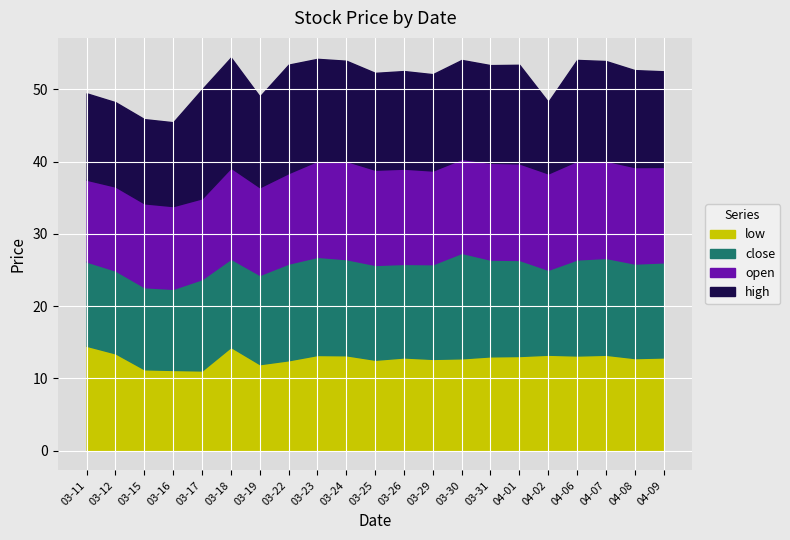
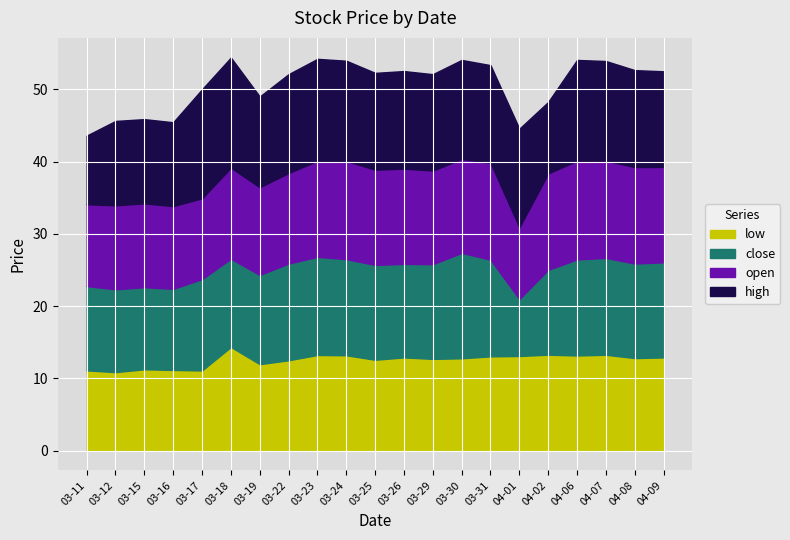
  {
    "low": {
-     "03-11": 15,
-     "03-12": 13
+     "03-11": 11,
+     "03-12": 11
    },
    "close": {
-     "04-01": 13
+     "04-01": 8
    },
    "open": {
-     "04-01": 13
+     "04-01": 10
    },
    "high": {
-     "03-11": 12,
+     "03-11": 10,
      "03-12": 12,
      "03-15": 12,
      "03-16": 12,
      "03-17": 15,
      "03-18": 15,
      "03-19": 13,
-     "03-22": 15,
+     "03-22": 14,
      "03-23": 14,
      "03-24": 14,
      "03-25": 13,
      "03-26": 14,
      "03-29": 13,
      "03-30": 14,
      "03-31": 14,
      "04-01": 14,
      "04-02": 10,
      "04-06": 14,
      "04-07": 14,
      "04-08": 13,
      "04-09": 13
    }
  }
